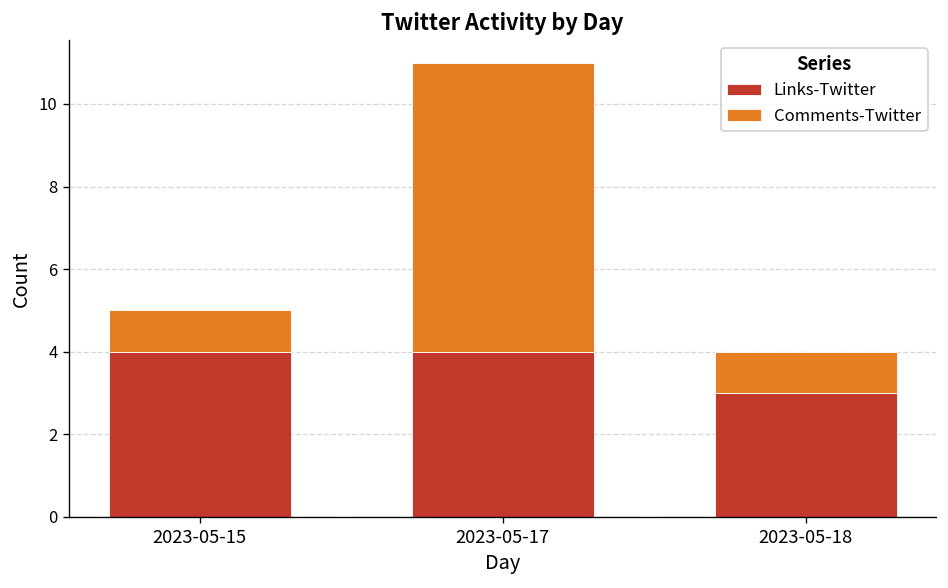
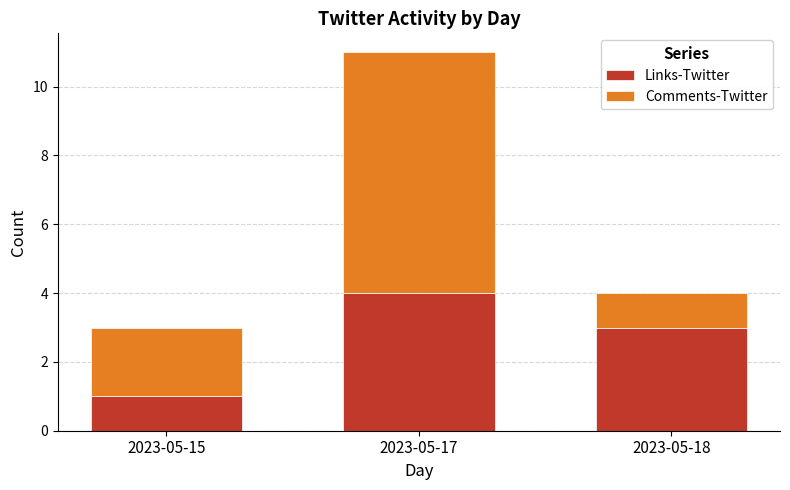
  {
    "Links-Twitter": {
-     "2023-05-15": 4,
+     "2023-05-15": 1,
      "2023-05-17": 4,
      "2023-05-18": 3
    },
    "Comments-Twitter": {
-     "2023-05-15": 1,
+     "2023-05-15": 2,
      "2023-05-17": 7,
      "2023-05-18": 1
    }
  }
